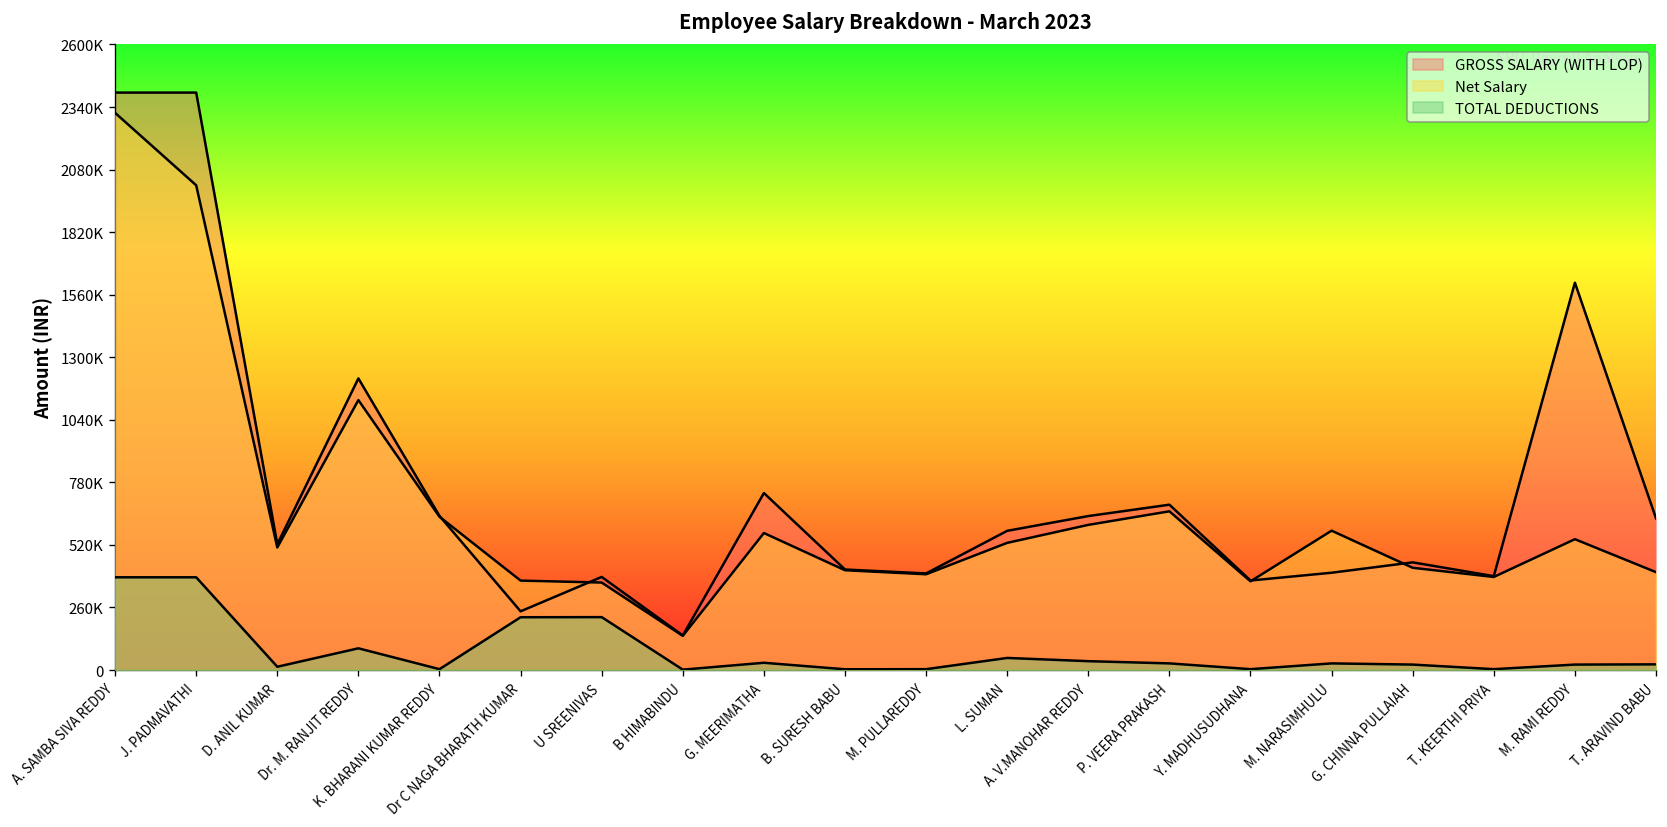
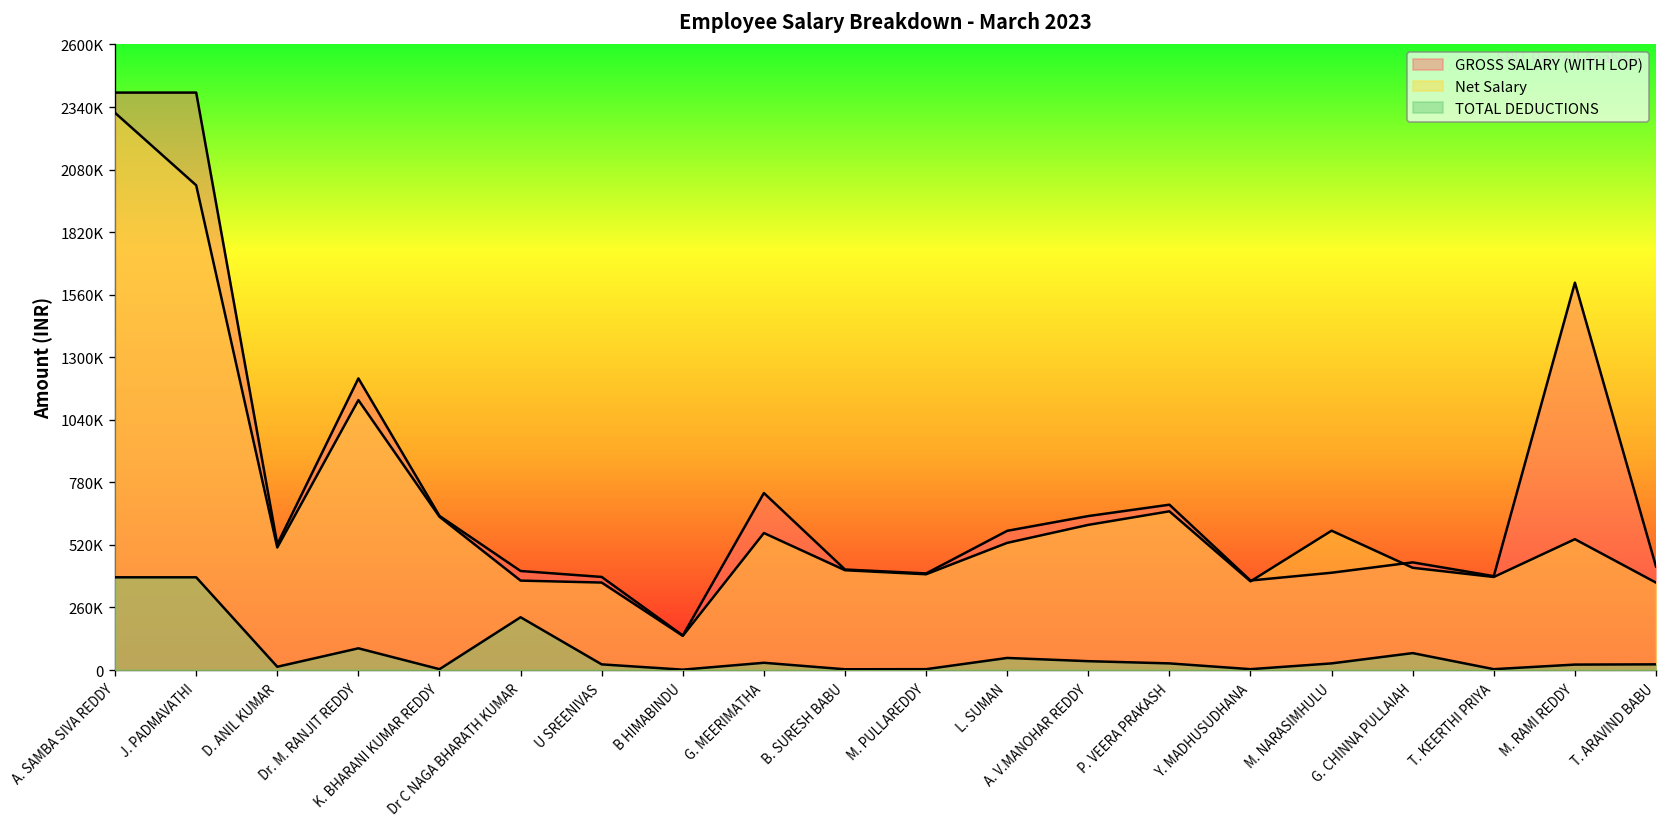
  {
    "GROSS SALARY (WITH LOP)": {
      "A. SAMBA SIVA REDDY": 2400000,
      "J. PADMAVATHI": 2400000,
      "D. ANIL KUMAR": 520000,
      "Dr. M. RANJIT REDDY": 1210000,
-     "Dr C NAGA BHARATH KUMAR": 240000,
+     "Dr C NAGA BHARATH KUMAR": 410000,
      "U SREENIVAS": 390000,
      "G. MEERIMATHA": 740000,
      "L. SUMAN": 580000,
      "A. V.MANOHAR REDDY": 640000,
      "P. VEERA PRAKASH": 690000,
      "M. NARASIMHULU": 400000,
      "G. CHINNA PULLAIAH": 450000,
      "M. RAMI REDDY": 1610000,
-     "T. ARAVIND BABU": 630000
+     "T. ARAVIND BABU": 430000
    },
    "Net Salary": {
      "A. SAMBA SIVA REDDY": 2320000,
      "J. PADMAVATHI": 2010000,
      "D. ANIL KUMAR": 510000,
      "Dr. M. RANJIT REDDY": 1120000,
      "Dr C NAGA BHARATH KUMAR": 370000,
      "U SREENIVAS": 360000,
      "G. MEERIMATHA": 570000,
      "L. SUMAN": 530000,
      "A. V.MANOHAR REDDY": 600000,
      "P. VEERA PRAKASH": 660000,
      "M. NARASIMHULU": 580000,
      "G. CHINNA PULLAIAH": 420000,
      "M. RAMI REDDY": 540000,
-     "T. ARAVIND BABU": 410000
+     "T. ARAVIND BABU": 360000
    },
    "TOTAL DEDUCTIONS": {
      "A. SAMBA SIVA REDDY": 390000,
      "J. PADMAVATHI": 390000,
      "D. ANIL KUMAR": 10000,
      "Dr. M. RANJIT REDDY": 90000,
      "K. BHARANI KUMAR REDDY": 0,
      "Dr C NAGA BHARATH KUMAR": 220000,
-     "U SREENIVAS": 220000,
+     "U SREENIVAS": 20000,
      "B HIMABINDU": 0,
      "G. MEERIMATHA": 30000,
      "B. SURESH BABU": 0,
      "M. PULLAREDDY": 0,
      "L. SUMAN": 50000,
      "A. V.MANOHAR REDDY": 40000,
      "P. VEERA PRAKASH": 30000,
      "Y. MADHUSUDHANA": 0,
      "M. NARASIMHULU": 30000,
-     "G. CHINNA PULLAIAH": 20000,
+     "G. CHINNA PULLAIAH": 70000,
      "T. KEERTHI PRIYA": 0,
      "M. RAMI REDDY": 20000,
      "T. ARAVIND BABU": 20000
    }
  }
